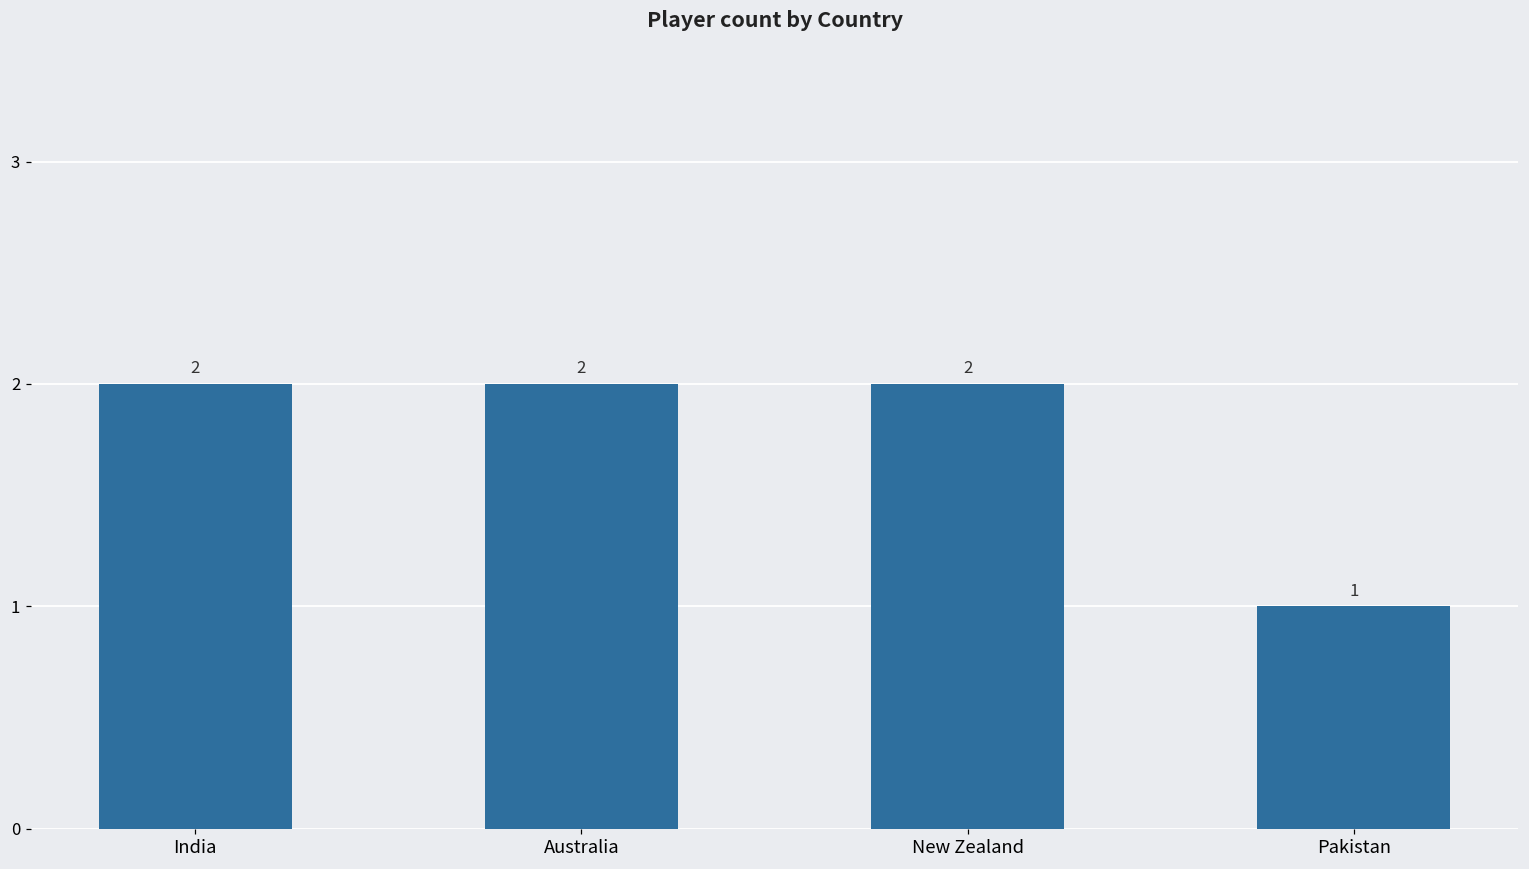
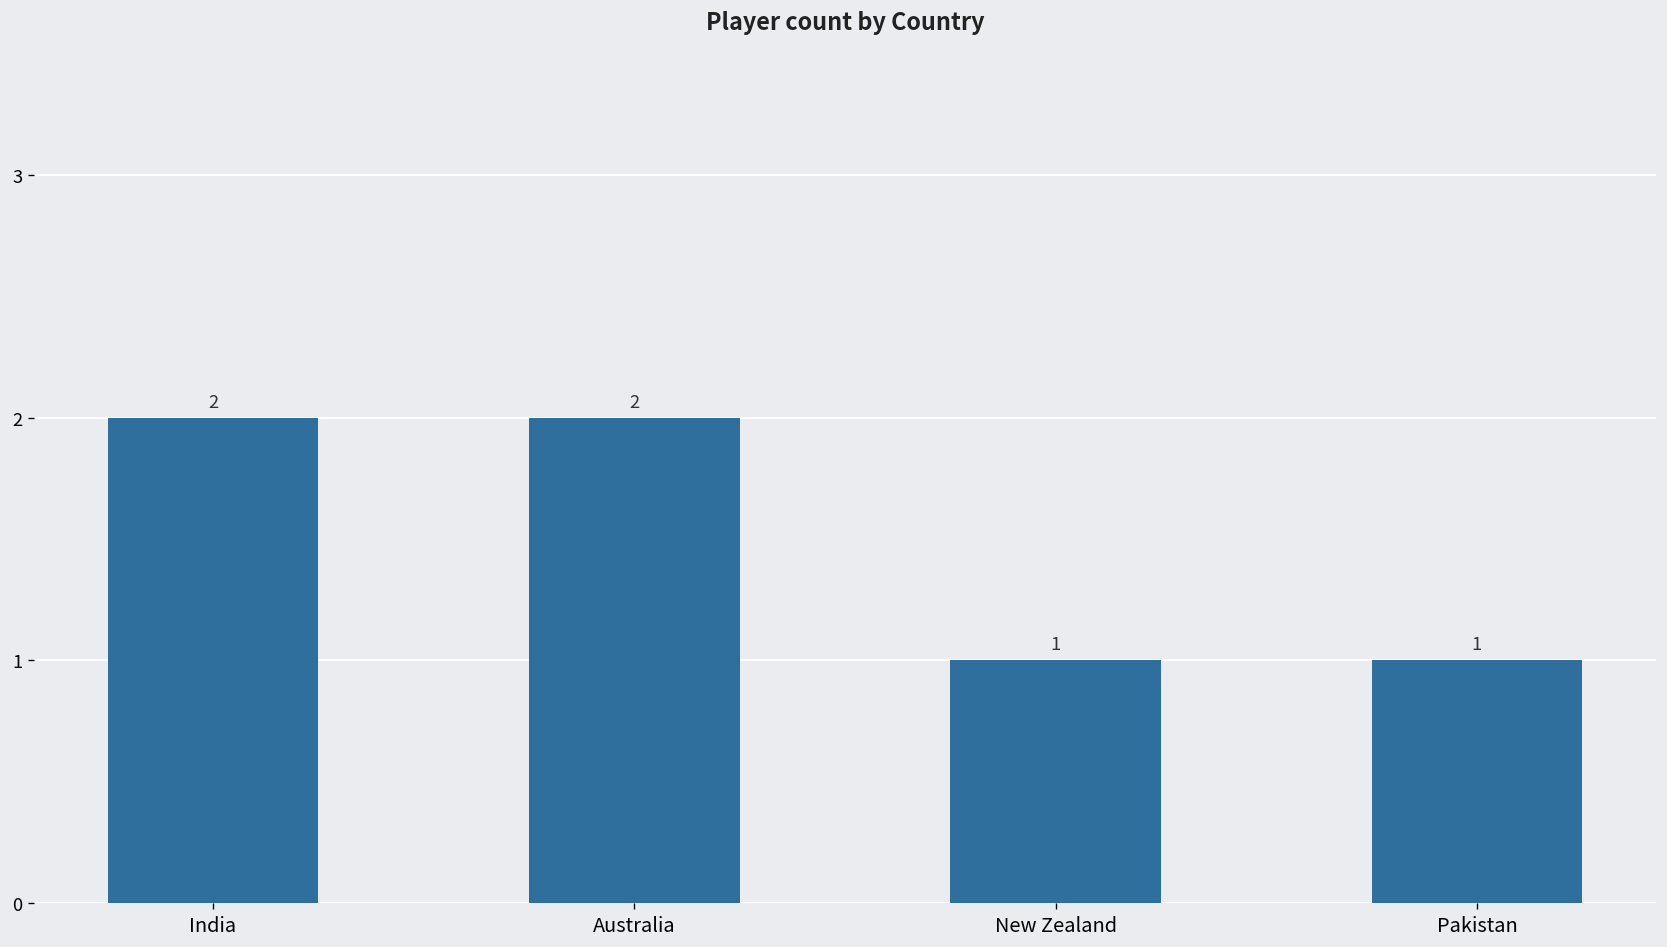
  {
    "India": 2,
    "Australia": 2,
-   "New Zealand": 2,
+   "New Zealand": 1,
    "Pakistan": 1
  }
